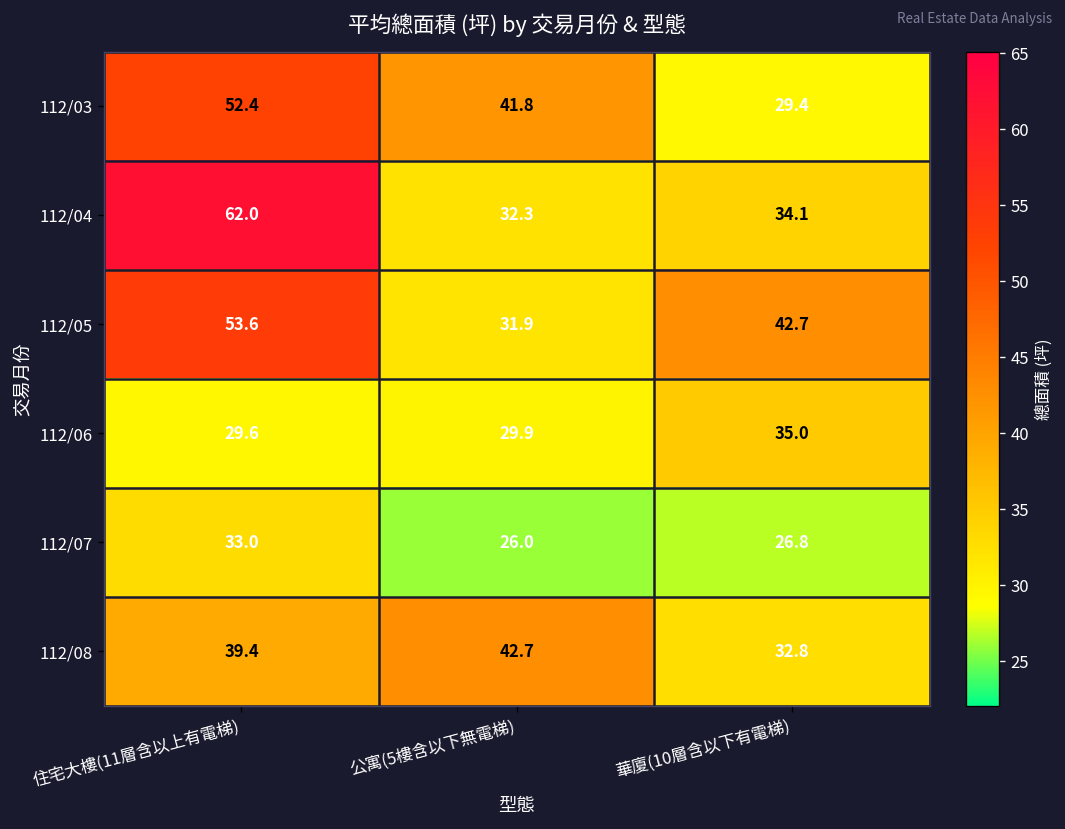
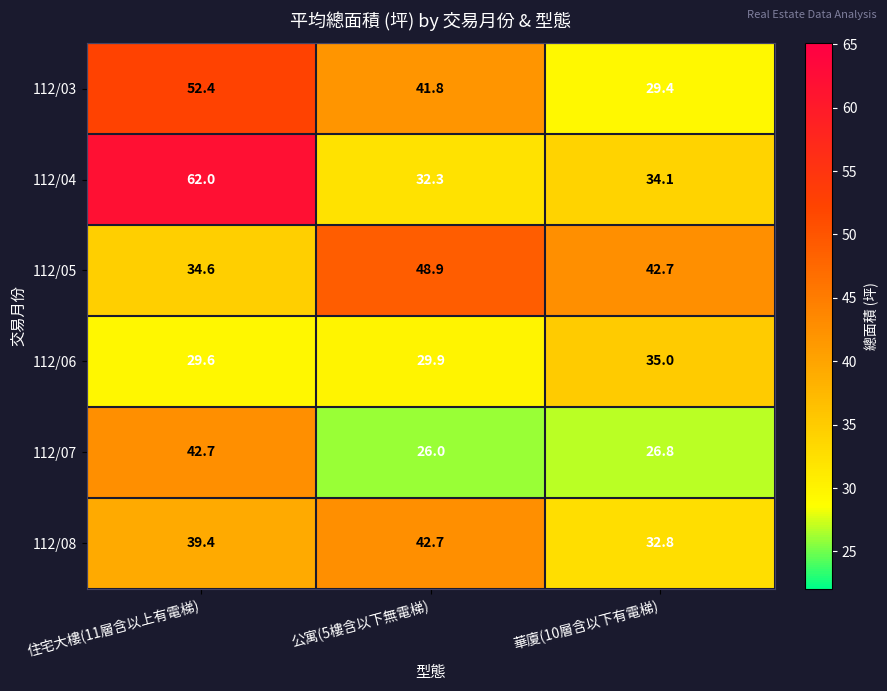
  {
    "112/03": {
      "住宅大樓(11層含以上有電梯)": 52.4,
      "公寓(5樓含以下無電梯)": 41.8,
      "華廈(10層含以下有電梯)": 29.4
    },
    "112/04": {
      "住宅大樓(11層含以上有電梯)": 62.0,
      "公寓(5樓含以下無電梯)": 32.3,
      "華廈(10層含以下有電梯)": 34.1
    },
    "112/05": {
-     "住宅大樓(11層含以上有電梯)": 53.6,
-     "公寓(5樓含以下無電梯)": 31.9,
+     "住宅大樓(11層含以上有電梯)": 34.6,
+     "公寓(5樓含以下無電梯)": 48.9,
      "華廈(10層含以下有電梯)": 42.7
    },
    "112/06": {
      "住宅大樓(11層含以上有電梯)": 29.6,
      "公寓(5樓含以下無電梯)": 29.9,
      "華廈(10層含以下有電梯)": 35.0
    },
    "112/07": {
-     "住宅大樓(11層含以上有電梯)": 33.0,
+     "住宅大樓(11層含以上有電梯)": 42.7,
      "公寓(5樓含以下無電梯)": 26.0,
      "華廈(10層含以下有電梯)": 26.8
    },
    "112/08": {
      "住宅大樓(11層含以上有電梯)": 39.4,
      "公寓(5樓含以下無電梯)": 42.7,
      "華廈(10層含以下有電梯)": 32.8
    }
  }
